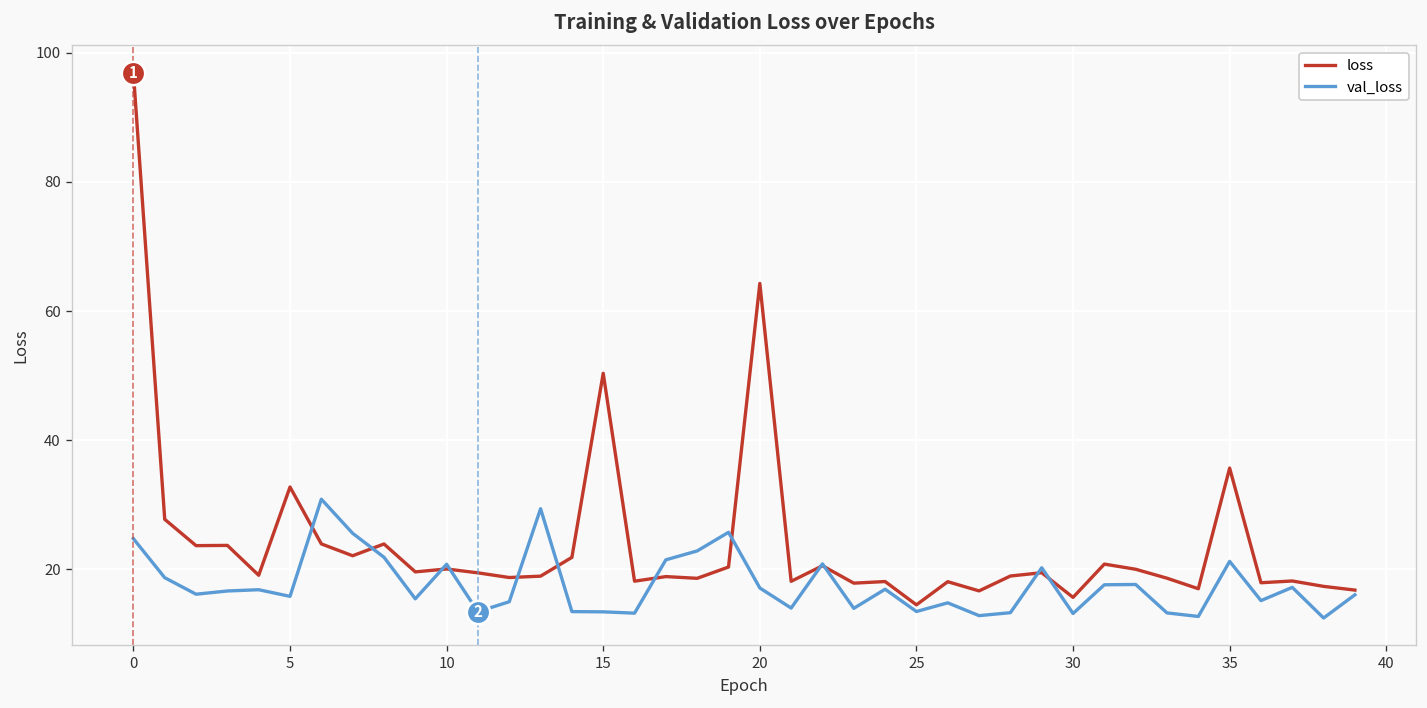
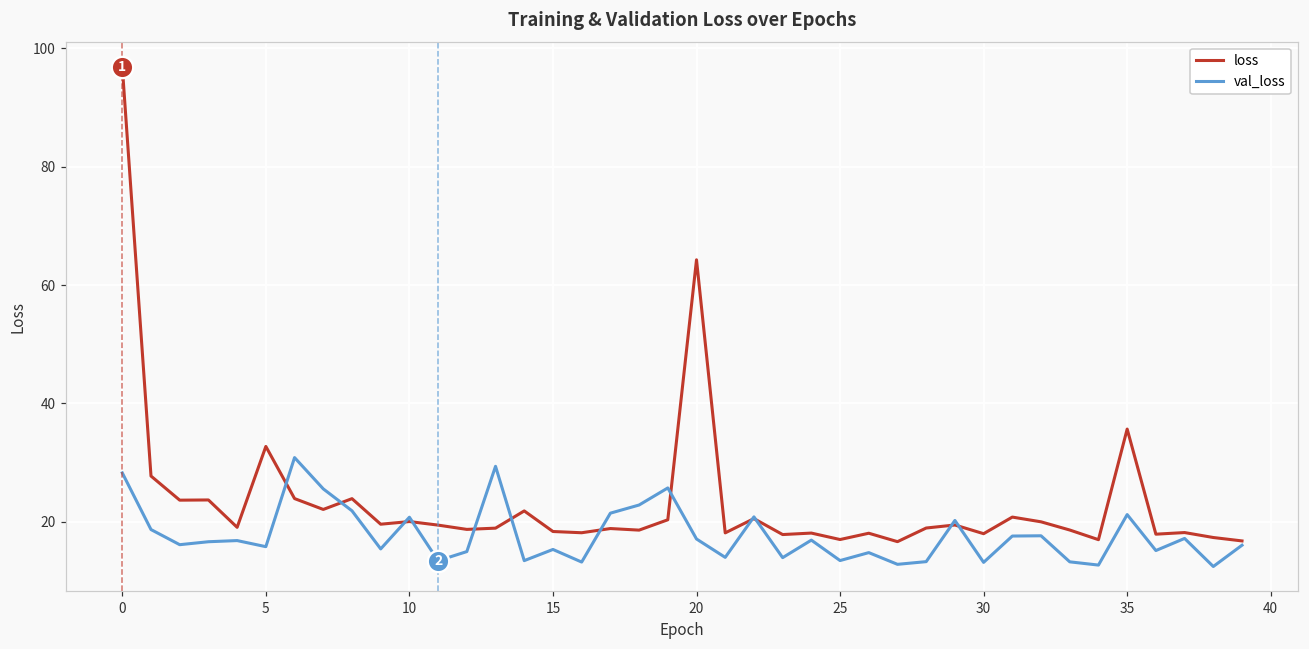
  {
    "loss": {
      "5": 33,
      "10": 20,
-     "15": 50,
+     "15": 18,
      "20": 64,
-     "25": 14,
-     "30": 16,
+     "25": 17,
+     "30": 18,
      "35": 36
    },
    "val_loss": {
-     "0": 25,
+     "0": 28,
      "5": 16,
      "10": 21,
-     "15": 13,
+     "15": 15,
      "20": 17,
      "25": 13,
      "30": 13,
      "35": 21
    }
  }
